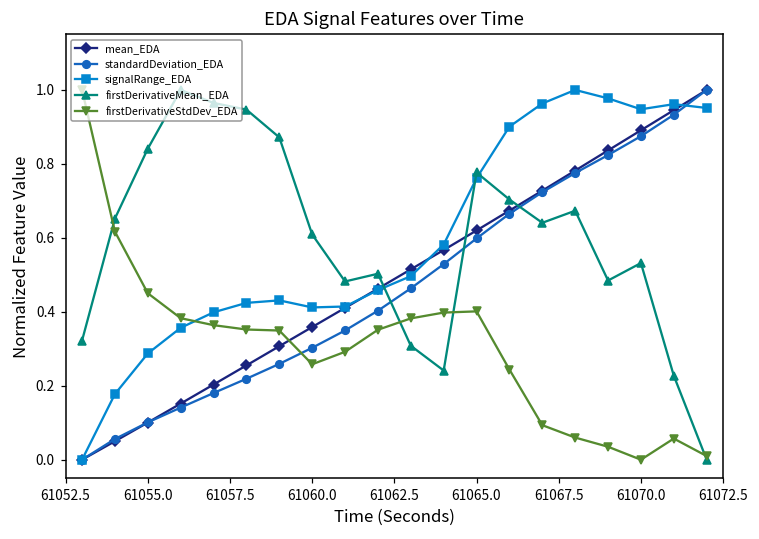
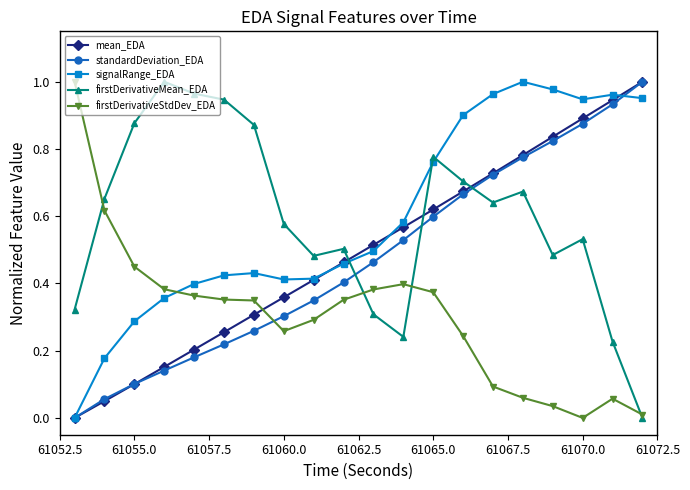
  {
    "mean_EDA": {
      "61060.0": 0.36,
      "61065.0": 0.62,
      "61070.0": 0.89
    },
    "firstDerivativeMean_EDA": {
-     "61055.0": 0.84,
-     "61060.0": 0.61,
+     "61055.0": 0.88,
+     "61060.0": 0.58,
      "61065.0": 0.78,
      "61070.0": 0.53
    },
    "firstDerivativeStdDev_EDA": {
      "61055.0": 0.45,
      "61060.0": 0.26,
-     "61065.0": 0.40,
+     "61065.0": 0.37,
      "61070.0": 0.00
    }
  }
